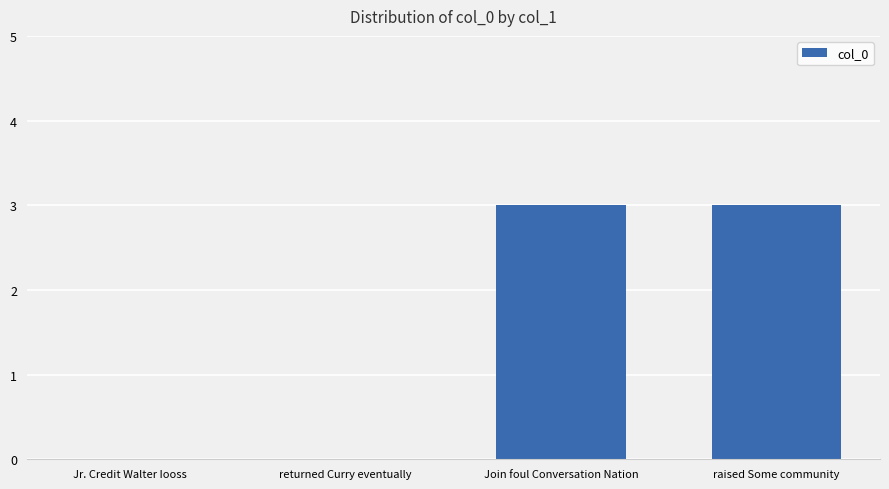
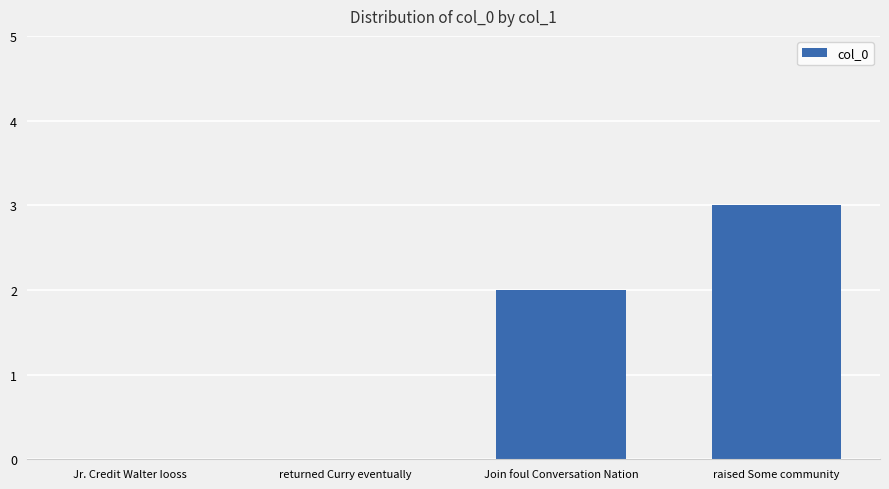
  {
    "Jr. Credit Walter Iooss": 0,
    "returned Curry eventually": 0,
-   "Join foul Conversation Nation": 3,
+   "Join foul Conversation Nation": 2,
    "raised Some community": 3
  }
